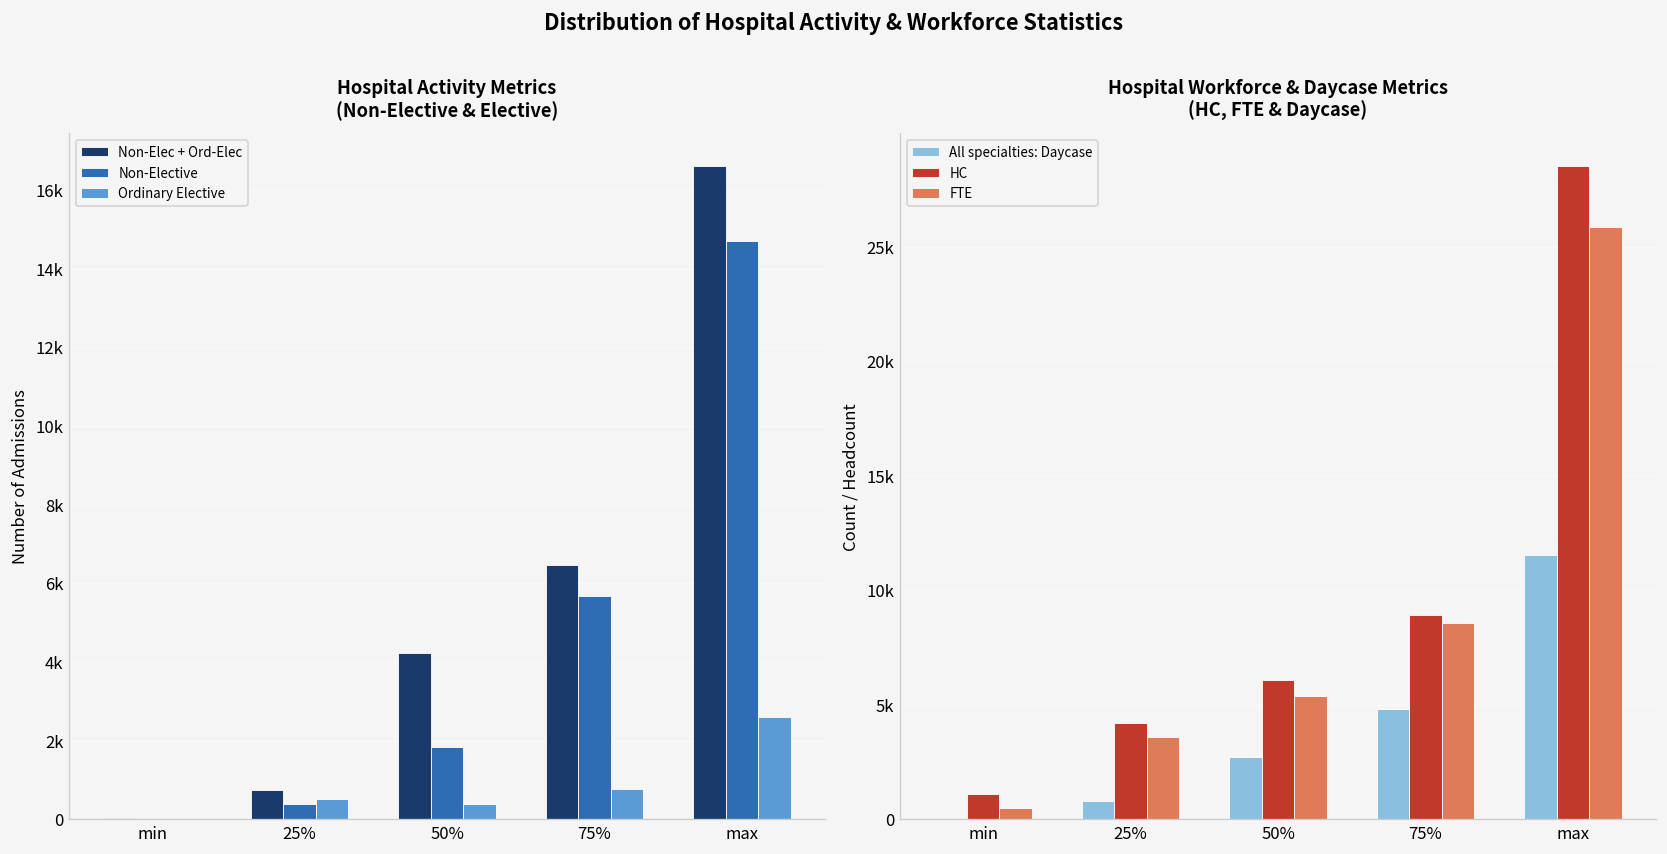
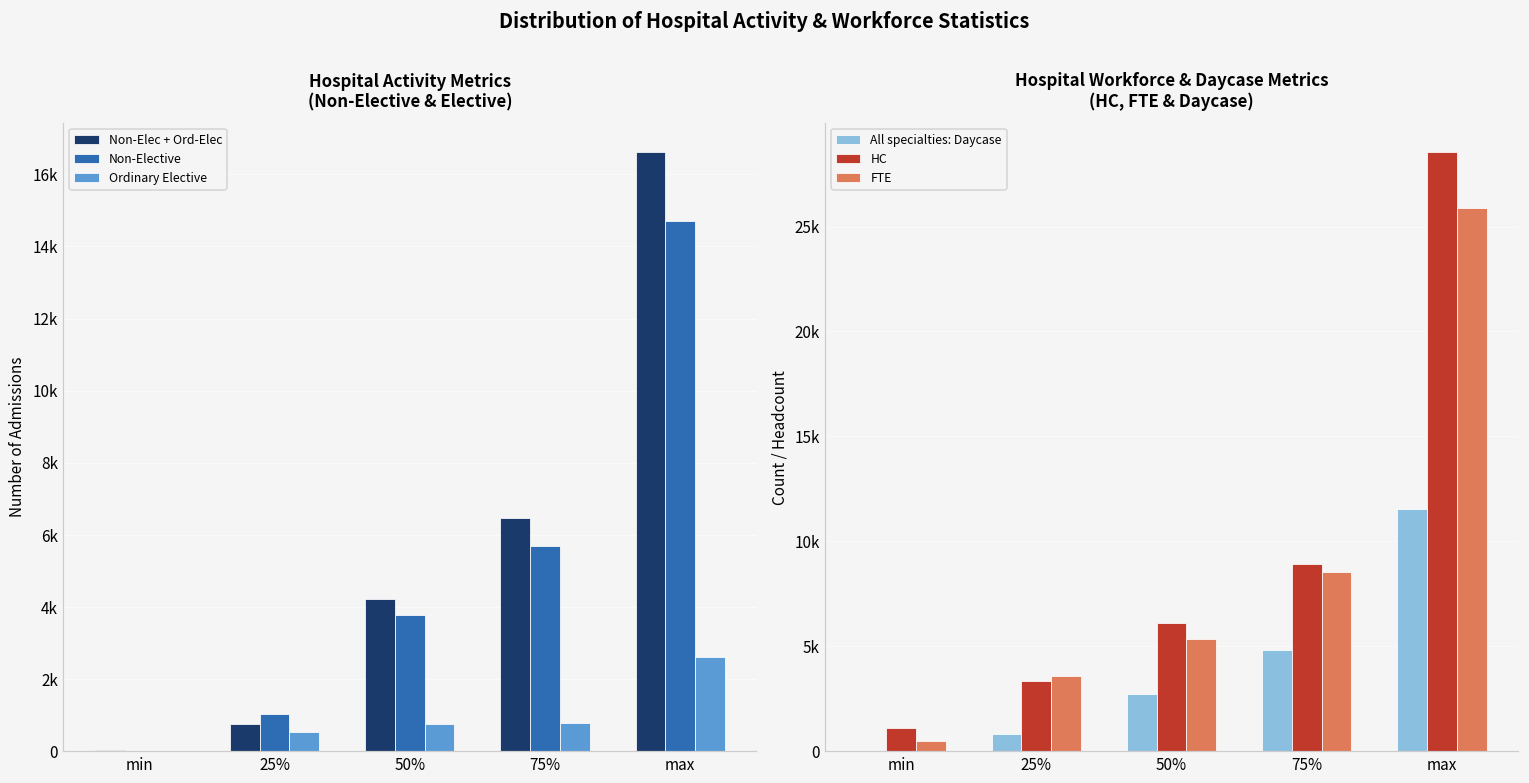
  {
    "Hospital Activity Metrics (Non-Elective & Elective)": {
      "Non-Elec + Ord-Elec": {
        "25%": 800,
        "50%": 4200,
        "75%": 6500,
        "max": 16600
      },
      "Non-Elective": {
        "min": 0,
-       "25%": 400,
-       "50%": 1800,
+       "25%": 1000,
+       "50%": 3800,
        "75%": 5700,
        "max": 14700
      },
      "Ordinary Elective": {
        "min": 0,
        "25%": 500,
-       "50%": 400,
+       "50%": 700,
        "75%": 800,
        "max": 2600
      }
    },
    "Hospital Workforce & Daycase Metrics (HC, FTE & Daycase)": {
      "All specialties: Daycase": {
        "min": 0,
        "25%": 800,
        "50%": 2700,
        "75%": 4800,
        "max": 11500
      },
      "HC": {
        "min": 1100,
-       "25%": 4200,
+       "25%": 3400,
        "50%": 6100,
        "75%": 8900,
        "max": 28500
      },
      "FTE": {
        "min": 500,
        "25%": 3600,
        "50%": 5400,
        "75%": 8600,
        "max": 25900
      }
    }
  }
